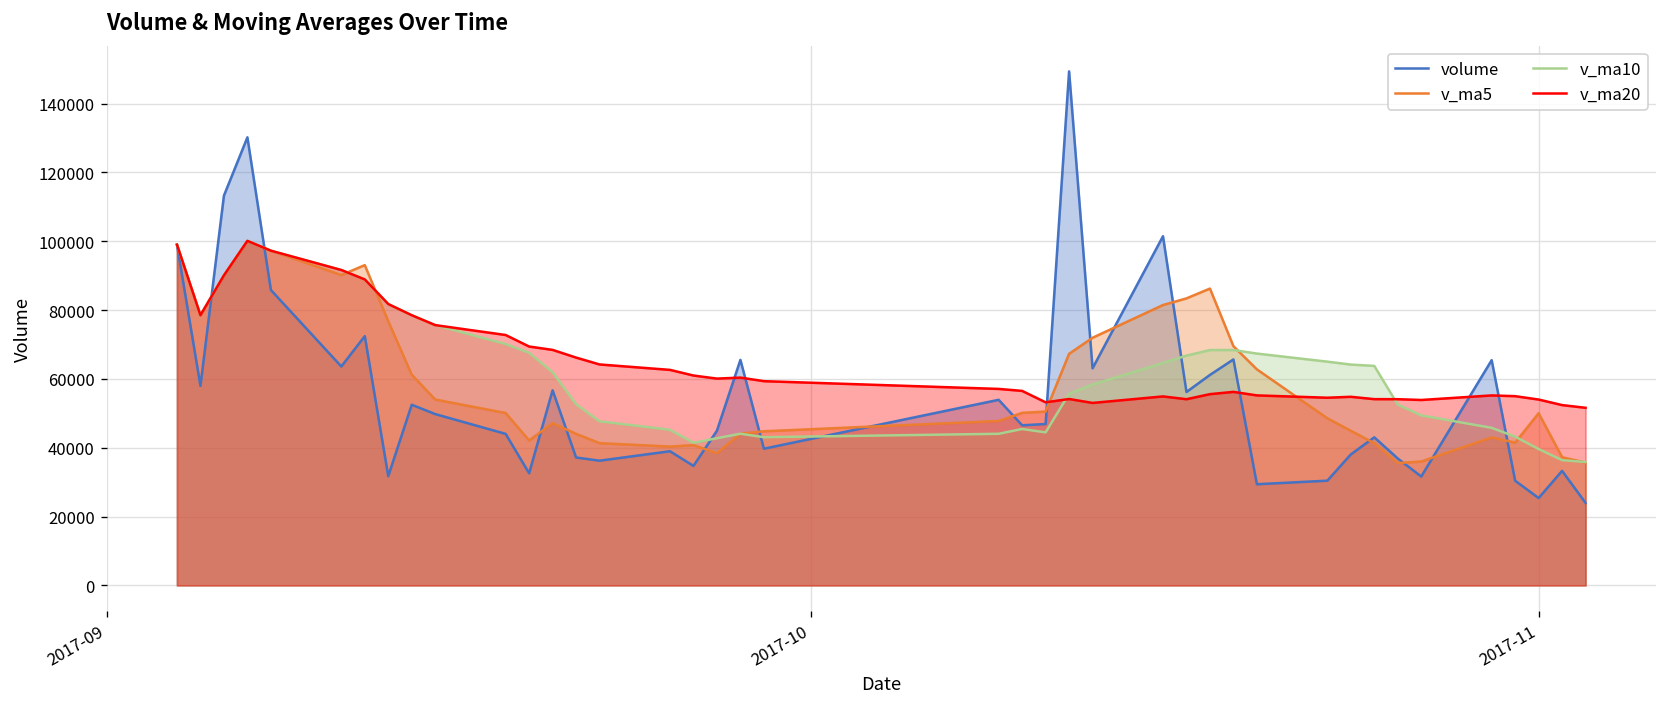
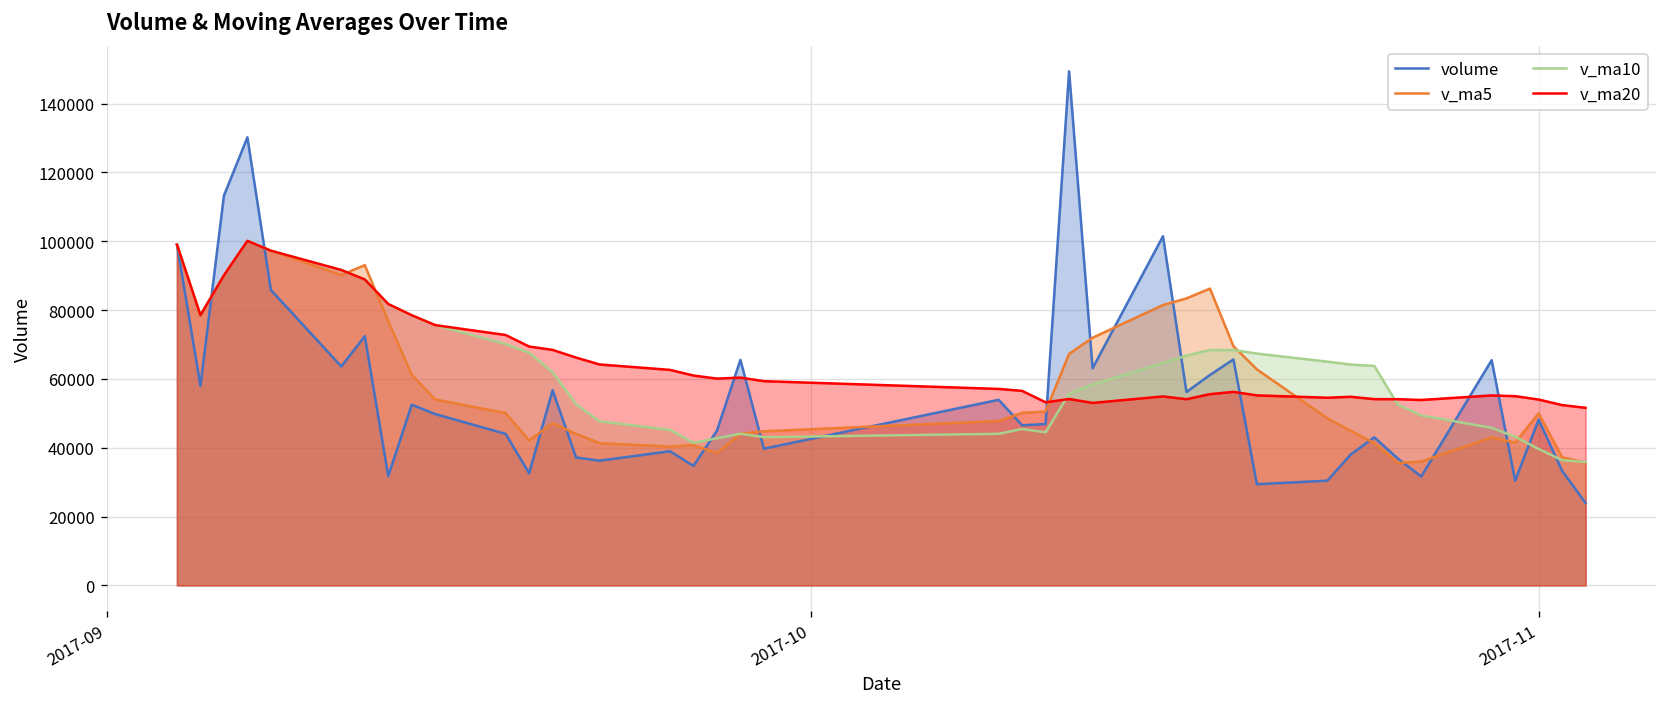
  {
    "volume": {
-     "2017-11": 25000
+     "2017-11": 48000
    },
    "v_ma5": {
      "2017-11": 50000
    },
    "v_ma10": {
      "2017-11": 40000
    },
    "v_ma20": {
      "2017-11": 54000
    }
  }
